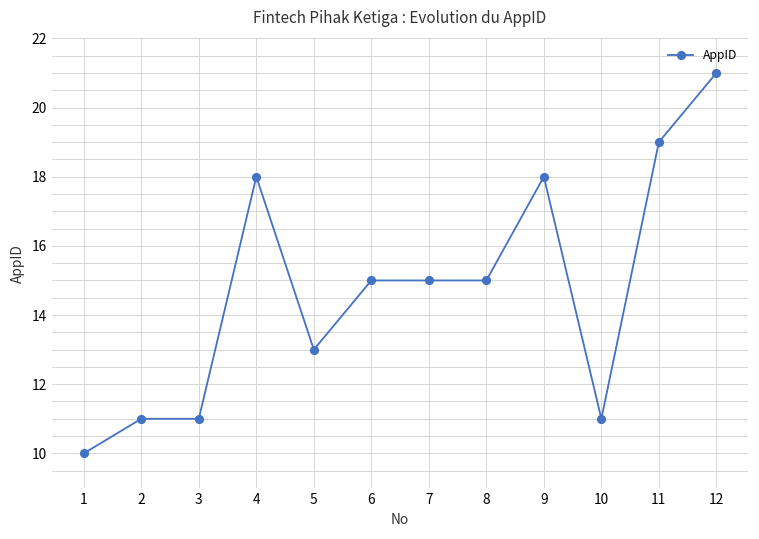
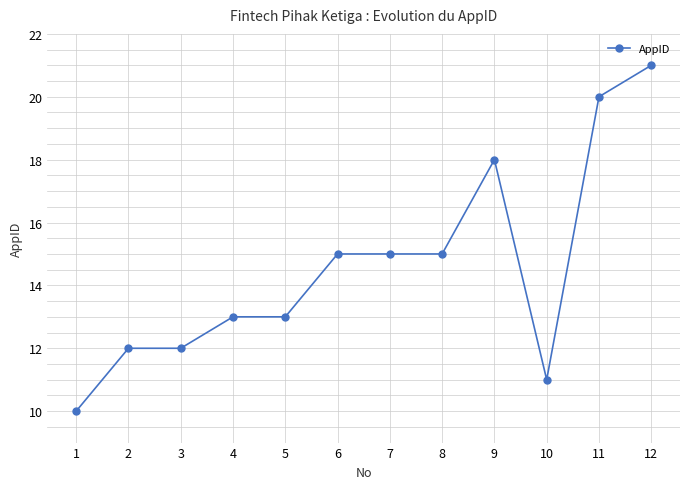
  {
    "1": 10,
-   "2": 11,
-   "3": 11,
-   "4": 18,
+   "2": 12,
+   "3": 12,
+   "4": 13,
    "5": 13,
    "6": 15,
    "7": 15,
    "8": 15,
    "9": 18,
    "10": 11,
-   "11": 19,
+   "11": 20,
    "12": 21
  }
